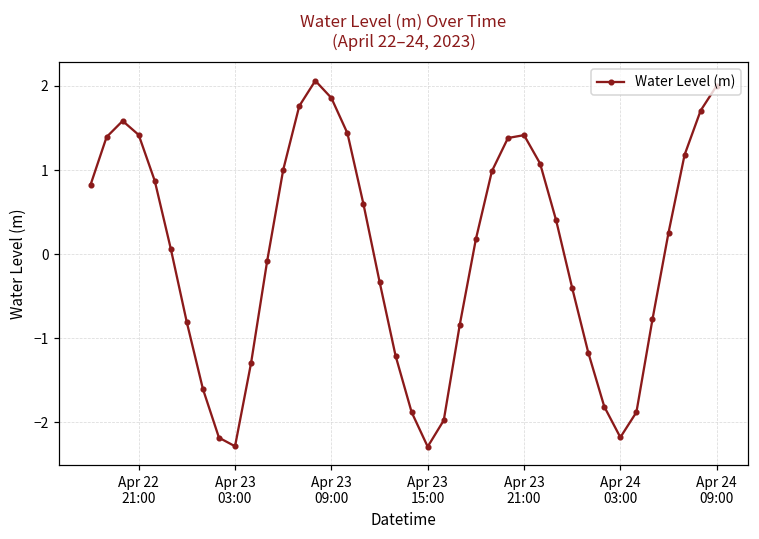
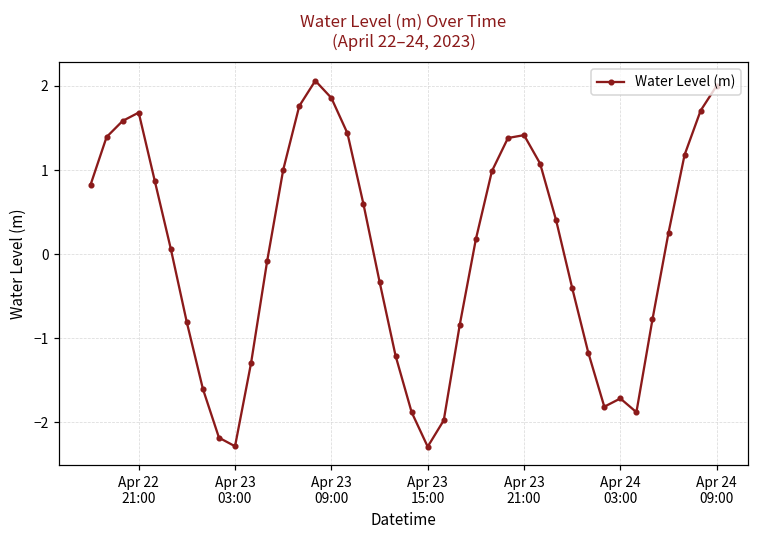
  {
-   "Apr 22 21:00": 1.4,
+   "Apr 22 21:00": 1.7,
    "Apr 23 03:00": -2.3,
    "Apr 23 09:00": 1.9,
    "Apr 23 15:00": -2.3,
    "Apr 23 21:00": 1.4,
-   "Apr 24 03:00": -2.2
+   "Apr 24 03:00": -1.7
  }
